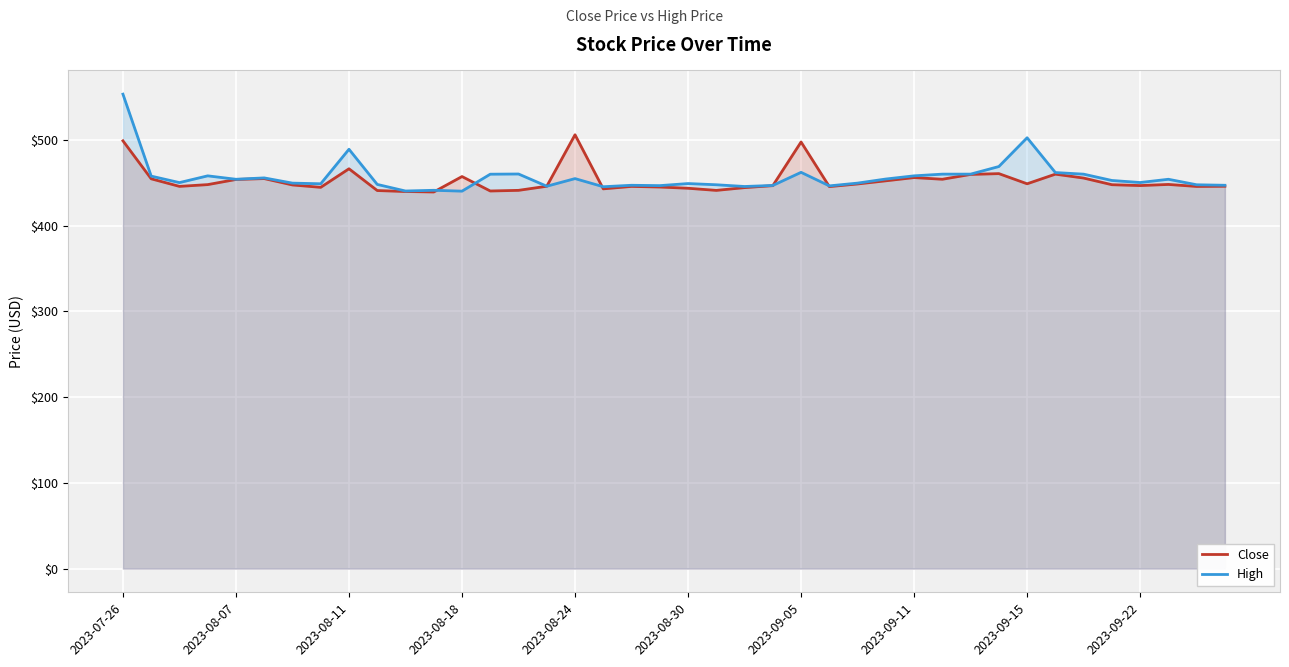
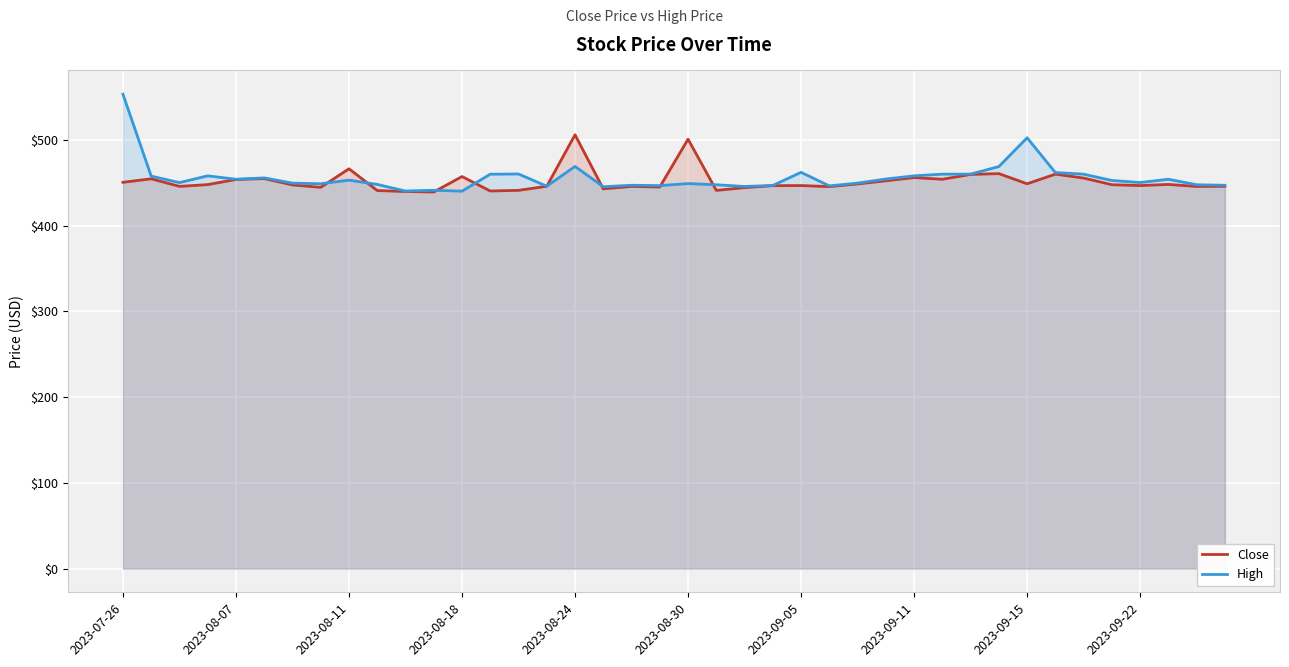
  {
    "Close": {
-     "2023-07-26": "$500",
+     "2023-07-26": "$450",
      "2023-08-11": "$470",
      "2023-08-18": "$460",
      "2023-08-24": "$510",
-     "2023-08-30": "$440",
-     "2023-09-05": "$500",
+     "2023-08-30": "$500",
+     "2023-09-05": "$450",
      "2023-09-15": "$450",
      "2023-09-22": "$450"
    },
    "High": {
      "2023-07-26": "$550",
-     "2023-08-11": "$490",
+     "2023-08-11": "$450",
      "2023-08-18": "$440",
-     "2023-08-24": "$450",
+     "2023-08-24": "$470",
      "2023-08-30": "$450",
      "2023-09-05": "$460",
      "2023-09-15": "$500",
      "2023-09-22": "$450"
    }
  }
